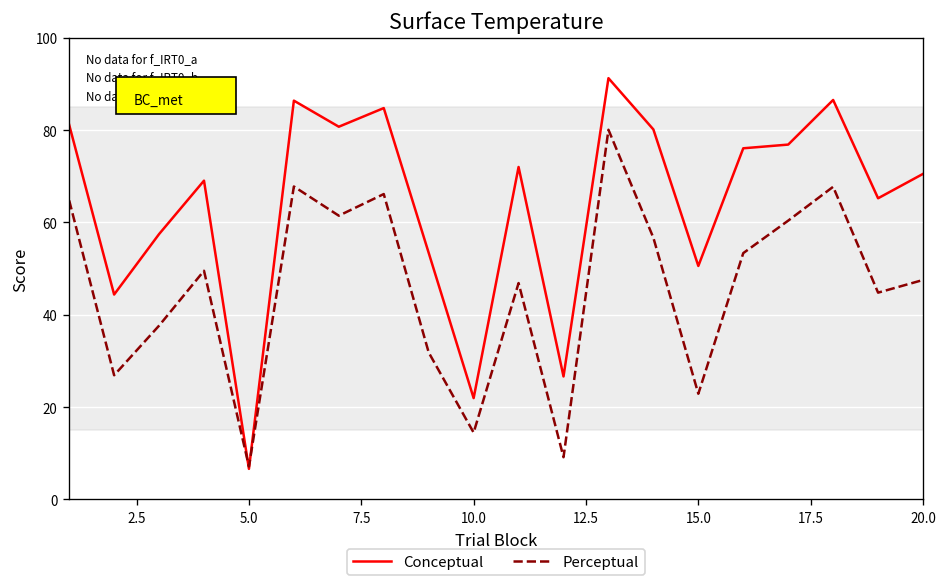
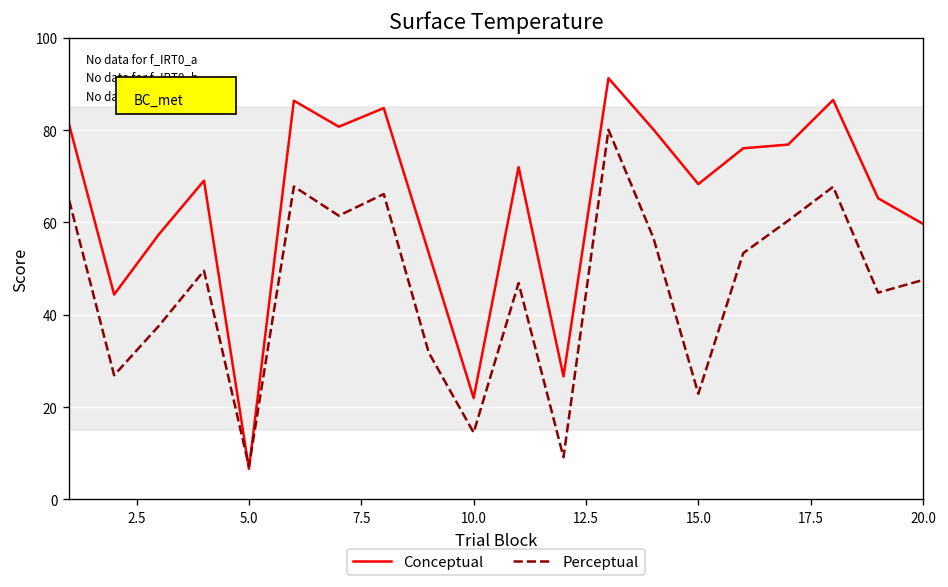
  {
    "Conceptual": {
      "10.0": 22,
-     "15.0": 51,
-     "20.0": 71
+     "15.0": 68,
+     "20.0": 60
    },
    "Perceptual": {
      "10.0": 14,
      "15.0": 23,
      "20.0": 48
    }
  }
